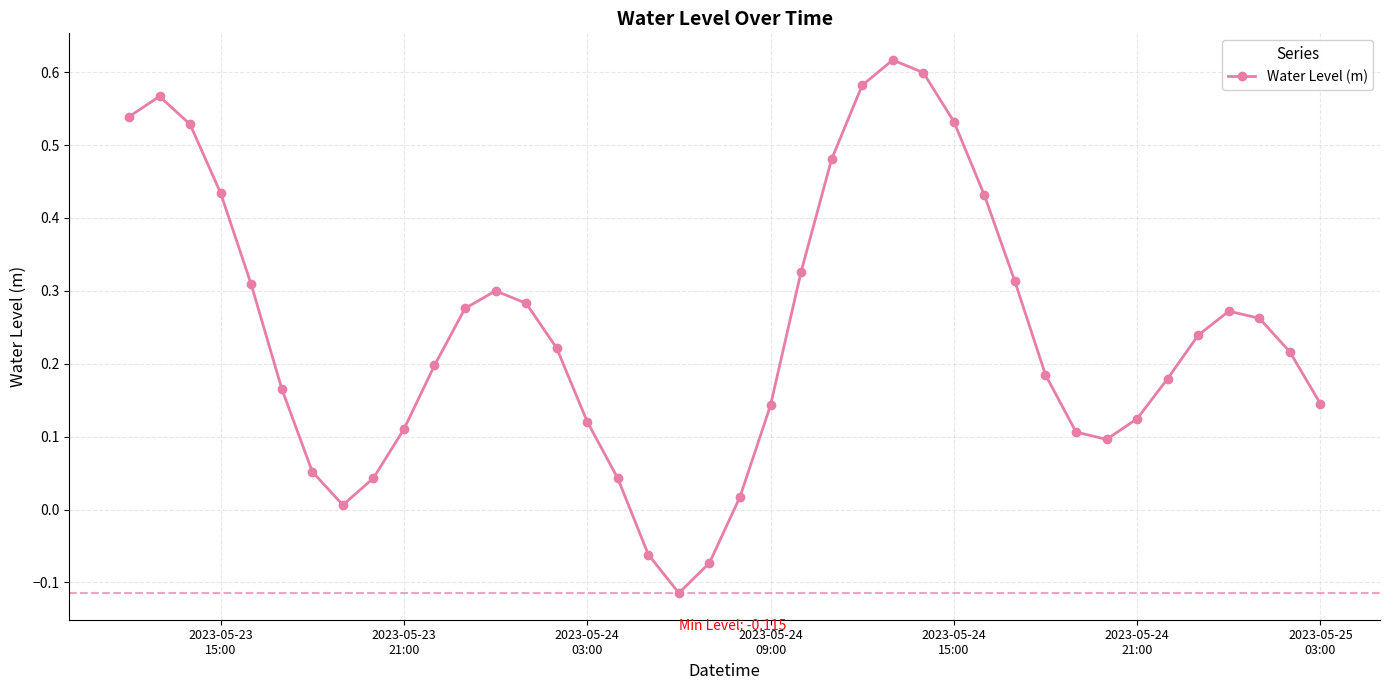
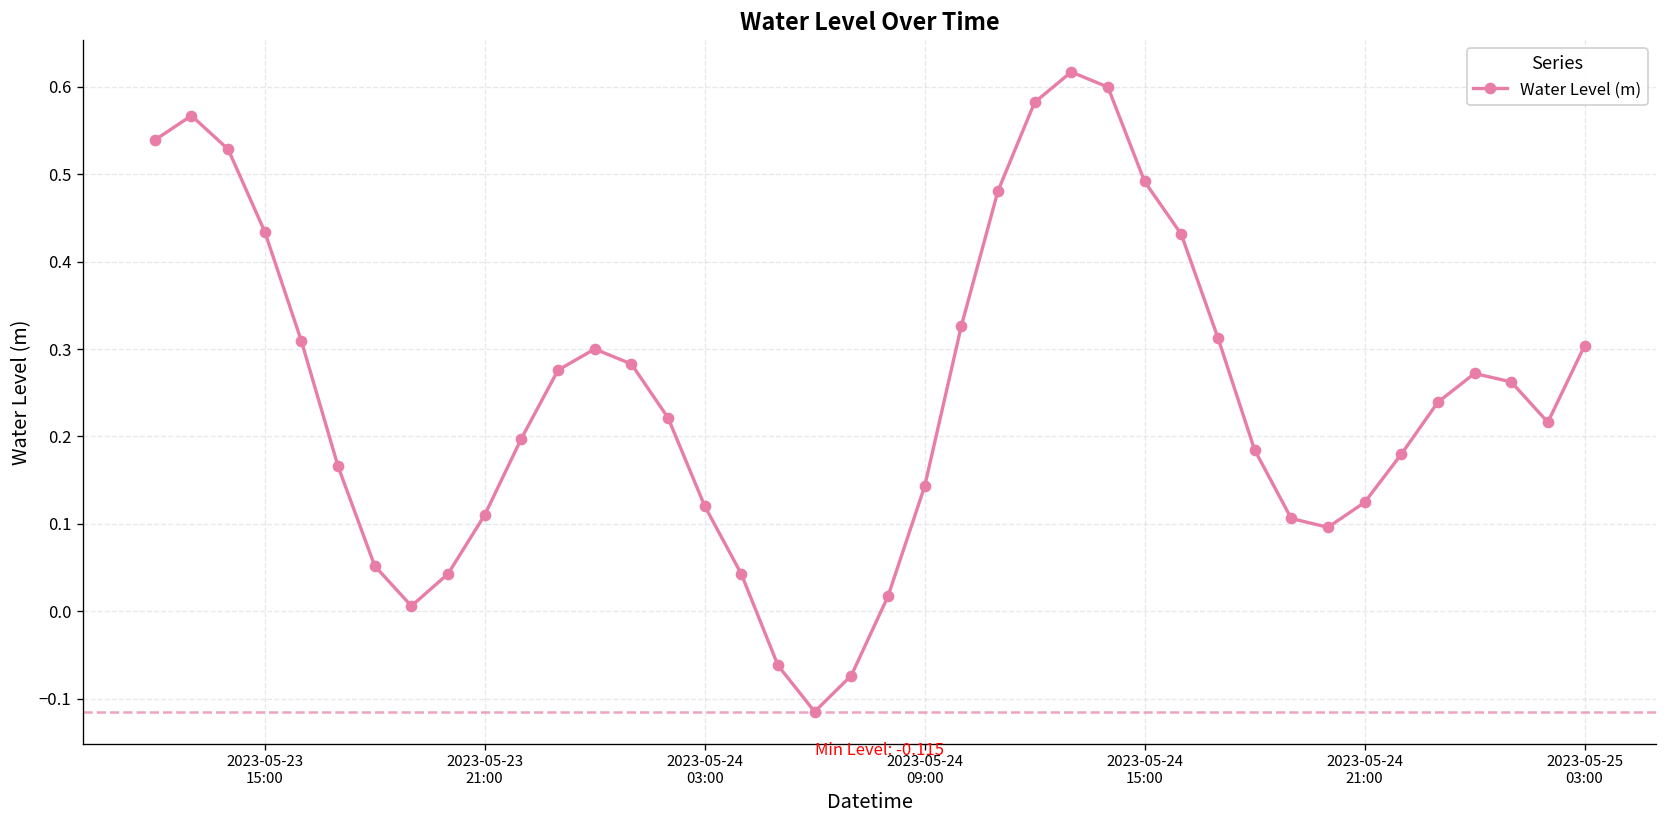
  {
    "2023-05-23 15:00": 0.43,
    "2023-05-23 21:00": 0.11,
    "2023-05-24 03:00": 0.12,
    "2023-05-24 09:00": 0.14,
-   "2023-05-24 15:00": 0.53,
+   "2023-05-24 15:00": 0.49,
    "2023-05-24 21:00": 0.12,
-   "2023-05-25 03:00": 0.15
+   "2023-05-25 03:00": 0.30
  }
